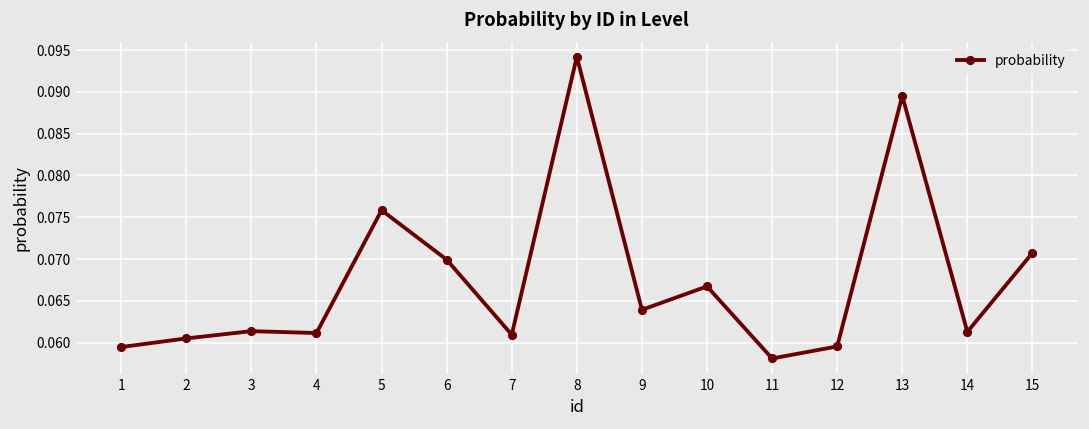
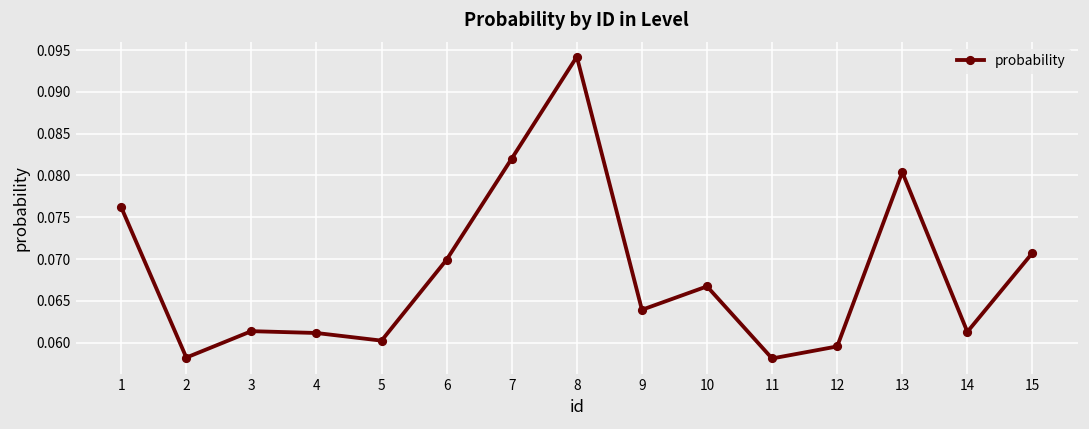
  {
-   "1": 0.059,
-   "2": 0.061,
+   "1": 0.076,
+   "2": 0.058,
    "3": 0.061,
    "4": 0.061,
-   "5": 0.076,
+   "5": 0.060,
    "6": 0.070,
-   "7": 0.061,
+   "7": 0.082,
    "8": 0.094,
    "9": 0.064,
    "10": 0.067,
    "11": 0.058,
    "12": 0.060,
-   "13": 0.090,
+   "13": 0.080,
    "14": 0.061,
    "15": 0.071
  }
